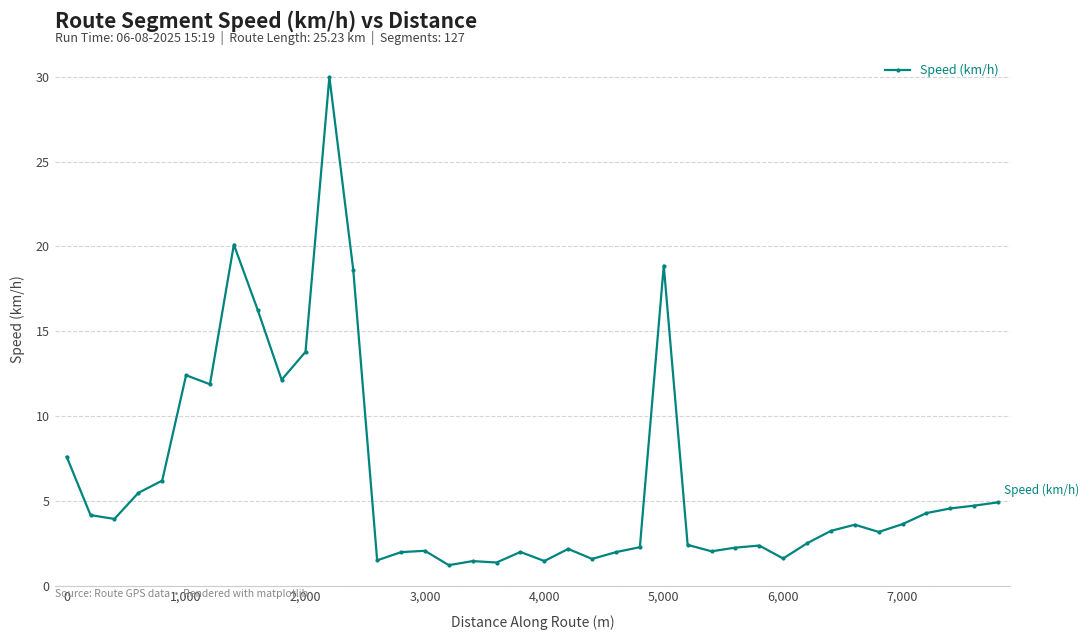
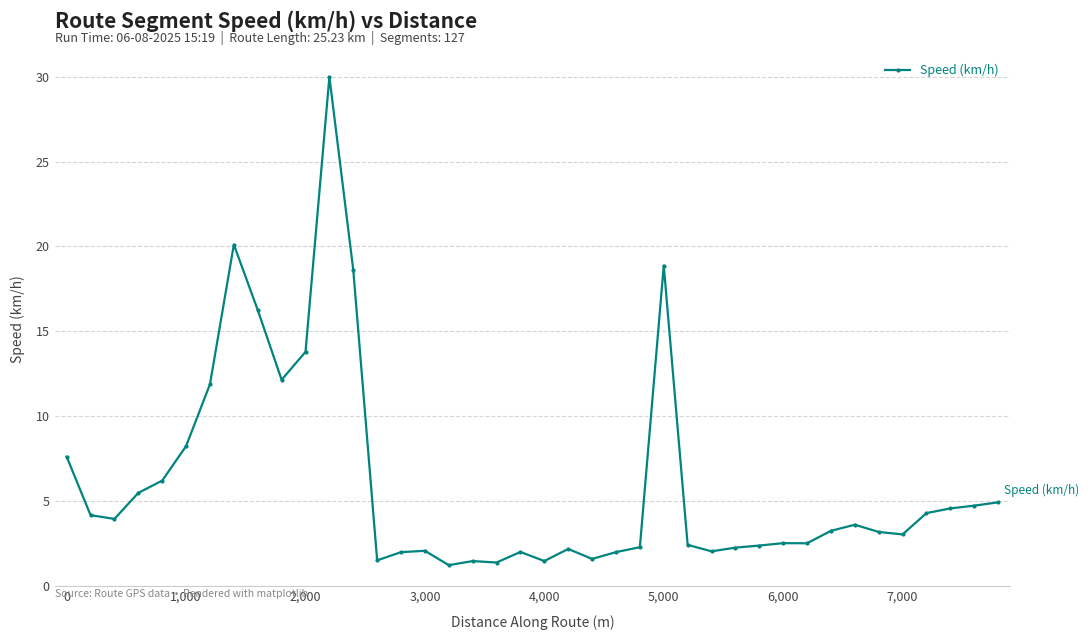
  {
    "0": 7.6,
-   "1,000": 12.4,
+   "1,000": 8.2,
    "2,000": 13.8,
    "3,000": 2.1,
    "4,000": 1.5,
    "5,000": 18.9,
-   "6,000": 1.6,
-   "7,000": 3.7
+   "6,000": 2.5,
+   "7,000": 3.1
  }
